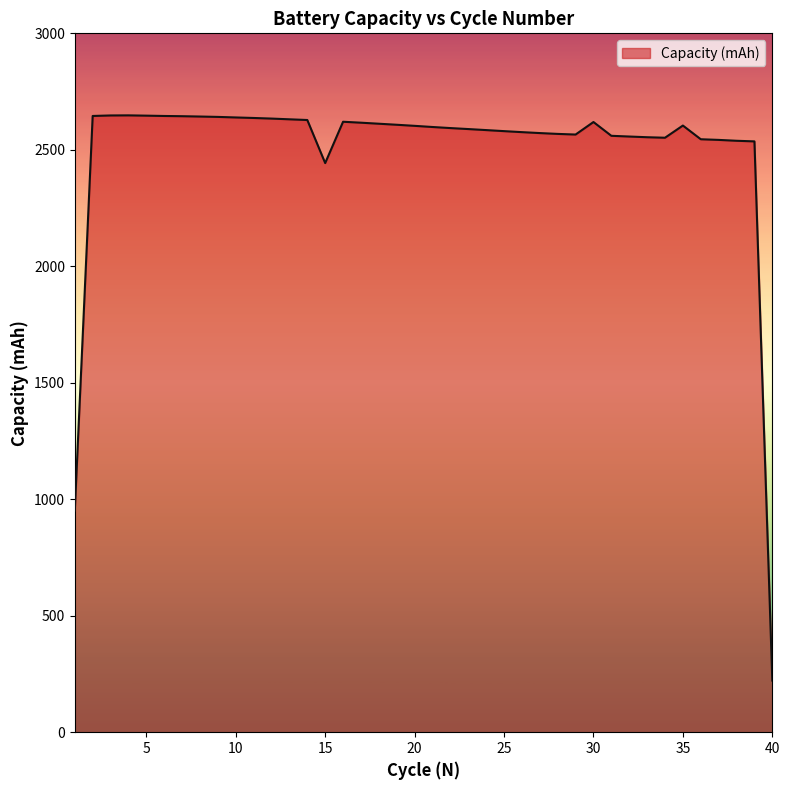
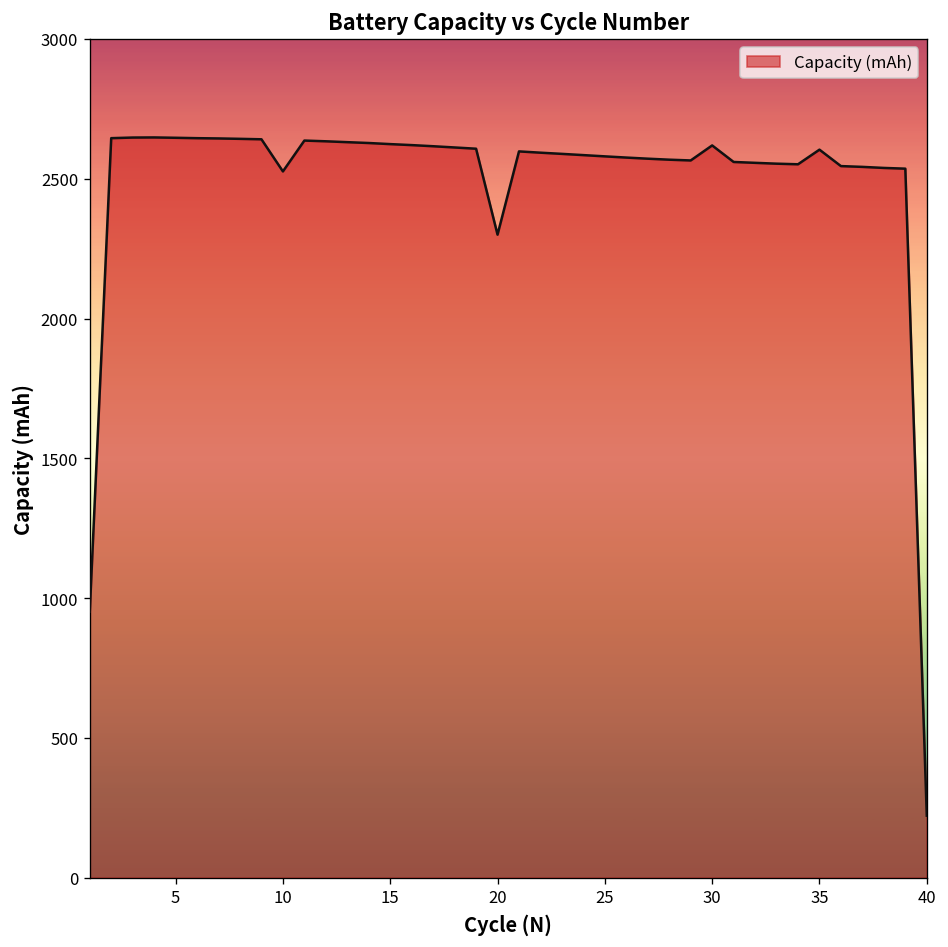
  {
    "5": 2650,
-   "10": 2640,
-   "15": 2440,
-   "20": 2600,
+   "10": 2530,
+   "15": 2620,
+   "20": 2300,
    "25": 2580,
    "30": 2620,
    "35": 2600,
    "40": 220
  }
